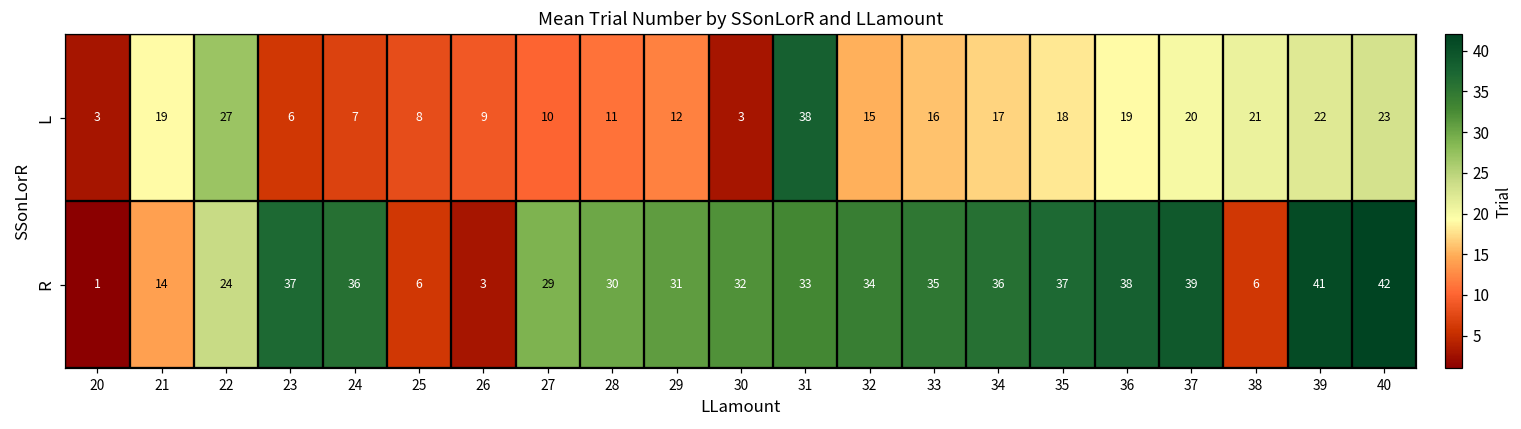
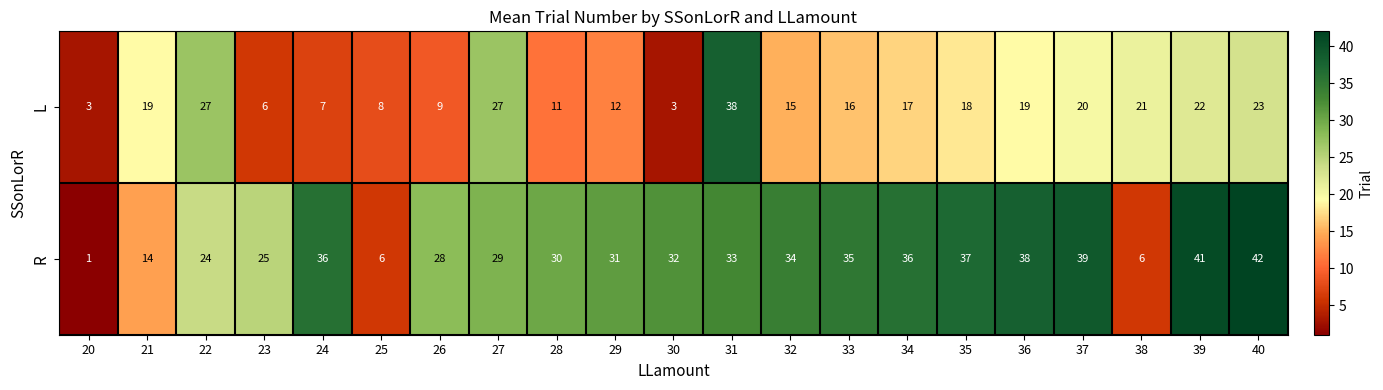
  {
    "L": {
      "20": 3,
      "21": 19,
      "22": 27,
      "23": 6,
      "24": 7,
      "25": 8,
      "26": 9,
-     "27": 10,
+     "27": 27,
      "28": 11,
      "29": 12,
      "30": 3,
      "31": 38,
      "32": 15,
      "33": 16,
      "34": 17,
      "35": 18,
      "36": 19,
      "37": 20,
      "38": 21,
      "39": 22,
      "40": 23
    },
    "R": {
      "20": 1,
      "21": 14,
      "22": 24,
-     "23": 37,
+     "23": 25,
      "24": 36,
      "25": 6,
-     "26": 3,
+     "26": 28,
      "27": 29,
      "28": 30,
      "29": 31,
      "30": 32,
      "31": 33,
      "32": 34,
      "33": 35,
      "34": 36,
      "35": 37,
      "36": 38,
      "37": 39,
      "38": 6,
      "39": 41,
      "40": 42
    }
  }
